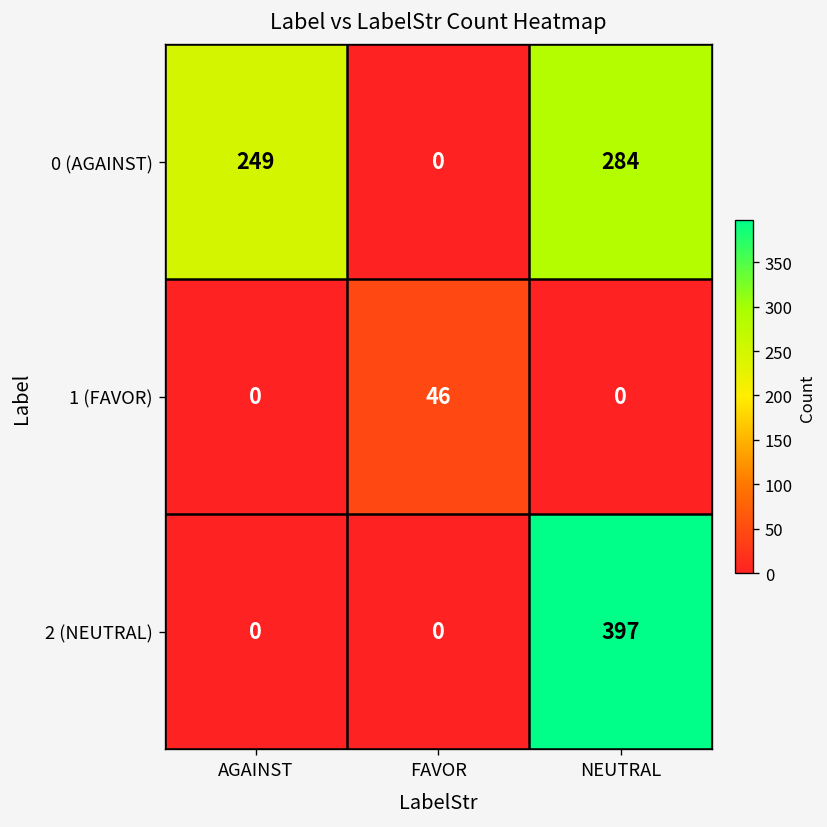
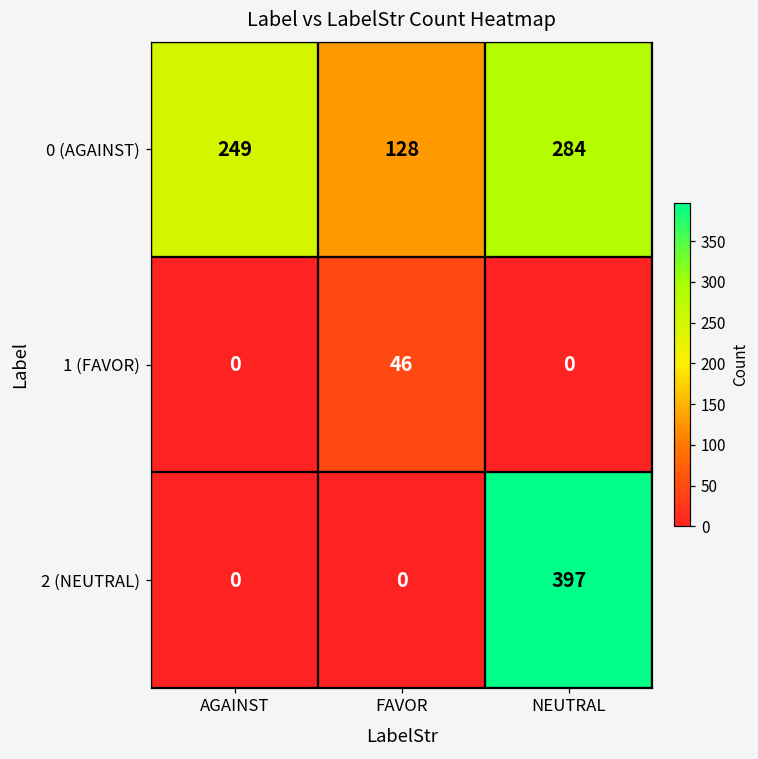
  {
    "0 (AGAINST)": {
      "AGAINST": 249,
-     "FAVOR": 0,
+     "FAVOR": 128,
      "NEUTRAL": 284
    },
    "1 (FAVOR)": {
      "AGAINST": 0,
      "FAVOR": 46,
      "NEUTRAL": 0
    },
    "2 (NEUTRAL)": {
      "AGAINST": 0,
      "FAVOR": 0,
      "NEUTRAL": 397
    }
  }
